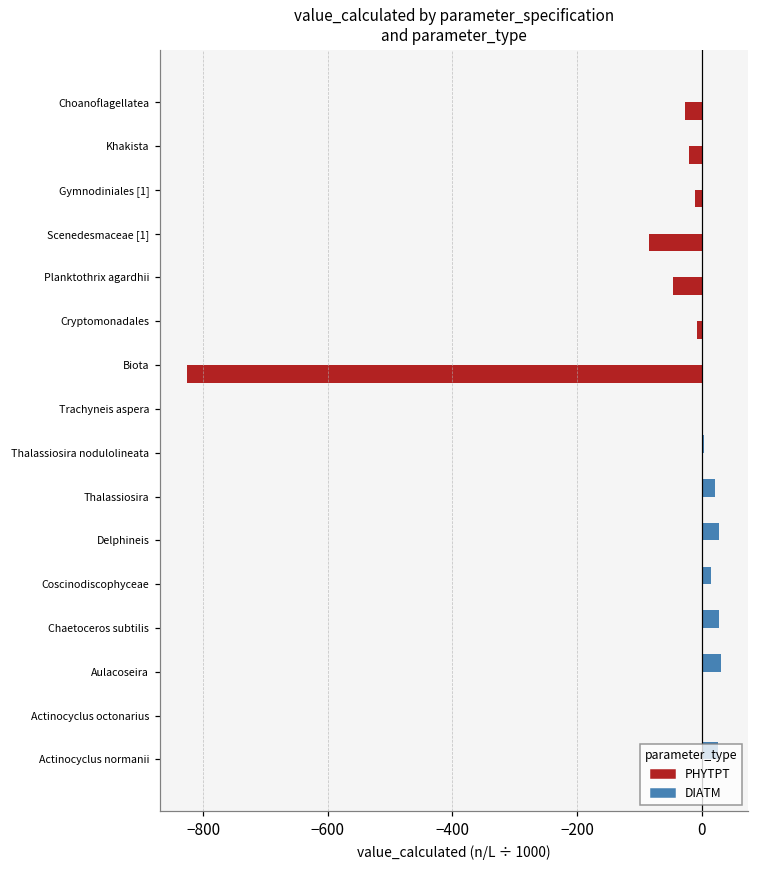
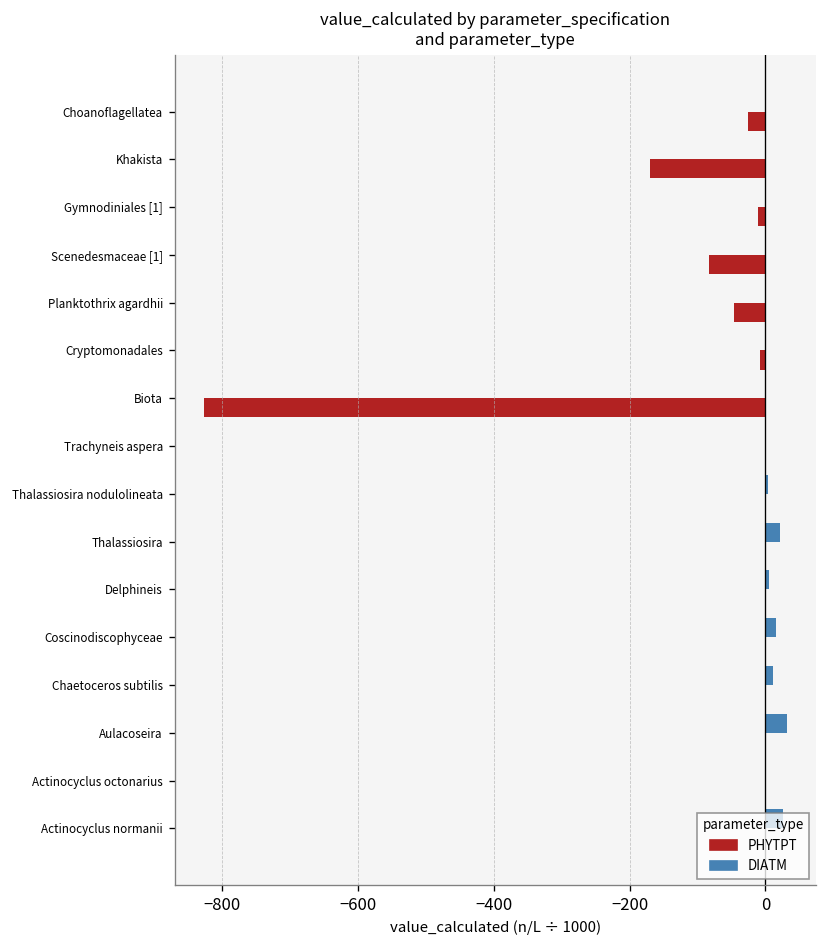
  {
    "DIATM": {
      "Choanoflagellatea": 0,
      "Khakista": 0,
      "Gymnodiniales [1]": 0,
      "Scenedesmaceae [1]": 0,
      "Planktothrix agardhii": 0,
      "Cryptomonadales": 0,
      "Biota": 0,
      "Thalassiosira": 20,
-     "Delphineis": 30,
+     "Delphineis": 10,
      "Coscinodiscophyceae": 20,
-     "Chaetoceros subtilis": 30,
+     "Chaetoceros subtilis": 10,
      "Aulacoseira": 30
    },
    "PHYTPT": {
      "Choanoflagellatea": -30,
-     "Khakista": -20,
+     "Khakista": -170,
      "Gymnodiniales [1]": -10,
      "Scenedesmaceae [1]": -80,
      "Planktothrix agardhii": -50,
      "Cryptomonadales": -10,
      "Biota": -830,
      "Trachyneis aspera": 0,
      "Thalassiosira nodulolineata": 0,
      "Thalassiosira": 0,
      "Delphineis": 0,
      "Coscinodiscophyceae": 0,
      "Chaetoceros subtilis": 0,
      "Aulacoseira": 0,
      "Actinocyclus octonarius": 0
    }
  }
